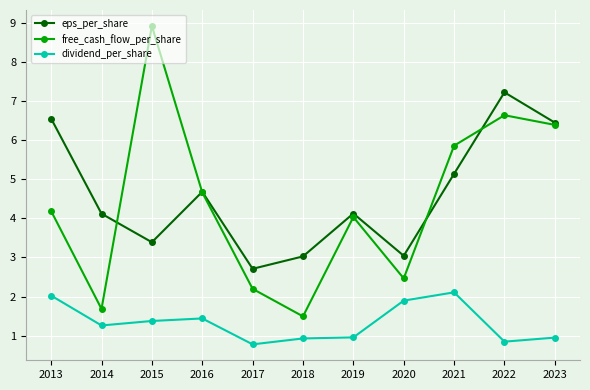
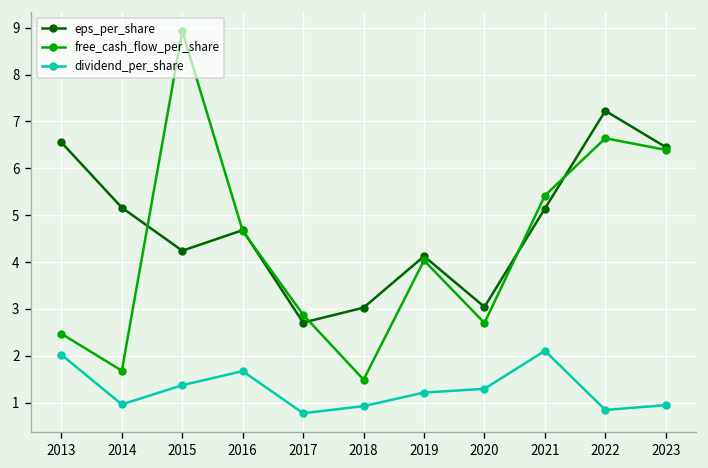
  {
    "eps_per_share": {
      "2013": 6.6,
-     "2014": 4.1,
-     "2015": 3.4,
+     "2014": 5.2,
+     "2015": 4.2,
      "2017": 2.7,
      "2018": 3.0,
      "2019": 4.1,
      "2020": 3.0,
      "2021": 5.1,
      "2022": 7.2
    },
    "free_cash_flow_per_share": {
-     "2013": 4.2,
+     "2013": 2.5,
      "2014": 1.7,
-     "2017": 2.2,
+     "2017": 2.9,
      "2018": 1.5,
      "2019": 4.0,
-     "2020": 2.5,
-     "2021": 5.9,
+     "2020": 2.7,
+     "2021": 5.4,
      "2022": 6.6
    },
    "dividend_per_share": {
      "2013": 2.0,
-     "2014": 1.3,
+     "2014": 1.0,
      "2015": 1.4,
-     "2016": 1.4,
+     "2016": 1.7,
      "2017": 0.8,
      "2018": 0.9,
-     "2019": 1.0,
-     "2020": 1.9,
+     "2019": 1.2,
+     "2020": 1.3,
      "2021": 2.1,
      "2022": 0.8,
      "2023": 0.9
    }
  }
